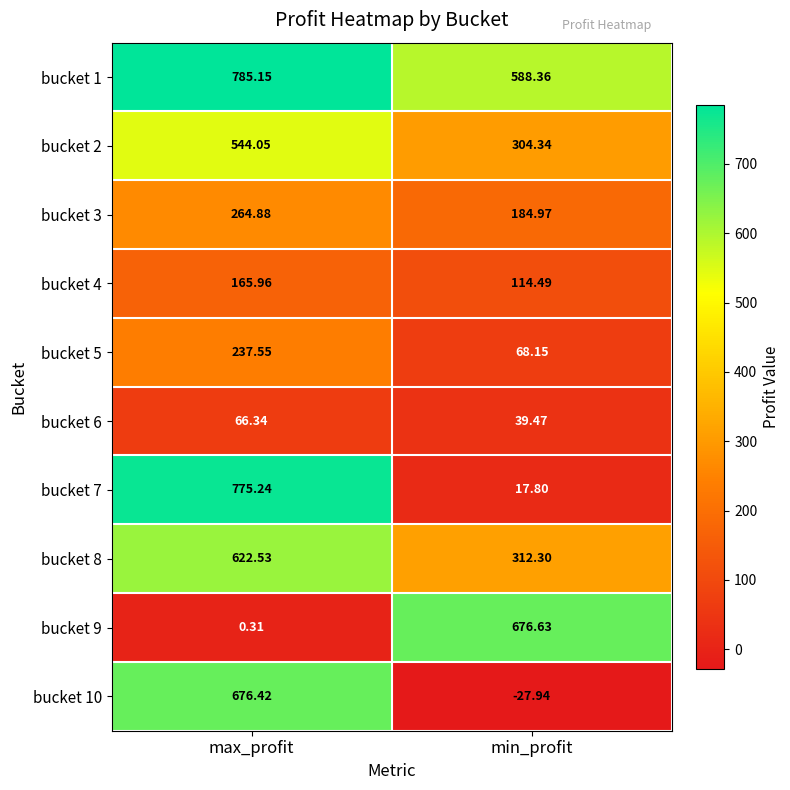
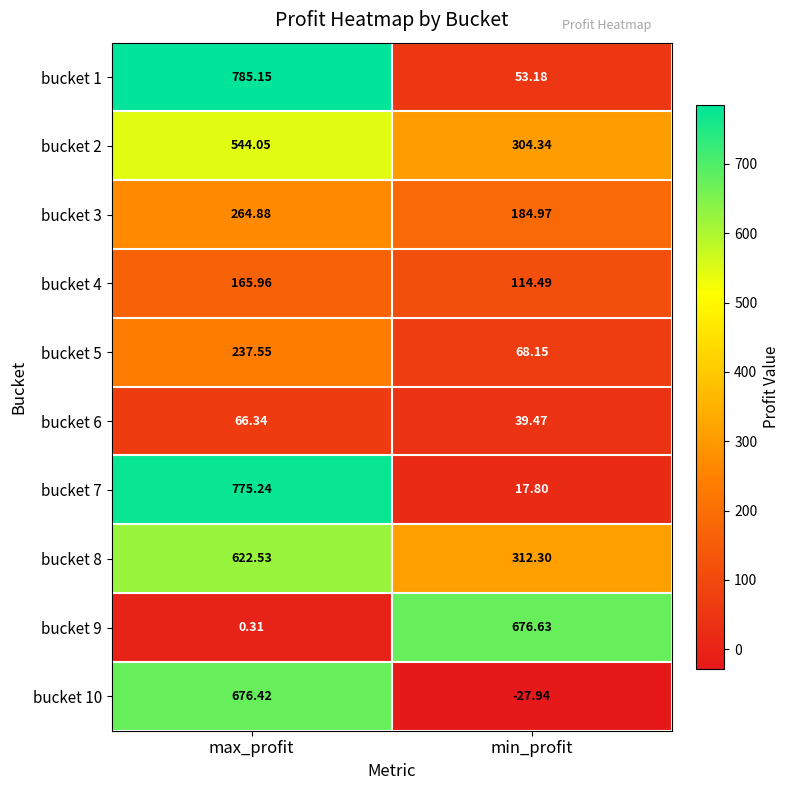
  {
    "bucket 1": {
      "max_profit": 785.15,
-     "min_profit": 588.36
+     "min_profit": 53.18
    },
    "bucket 2": {
      "max_profit": 544.05,
      "min_profit": 304.34
    },
    "bucket 3": {
      "max_profit": 264.88,
      "min_profit": 184.97
    },
    "bucket 4": {
      "max_profit": 165.96,
      "min_profit": 114.49
    },
    "bucket 5": {
      "max_profit": 237.55,
      "min_profit": 68.15
    },
    "bucket 6": {
      "max_profit": 66.34,
      "min_profit": 39.47
    },
    "bucket 7": {
      "max_profit": 775.24,
      "min_profit": 17.80
    },
    "bucket 8": {
      "max_profit": 622.53,
      "min_profit": 312.30
    },
    "bucket 9": {
      "max_profit": 0.31,
      "min_profit": 676.63
    },
    "bucket 10": {
      "max_profit": 676.42,
      "min_profit": -27.94
    }
  }
